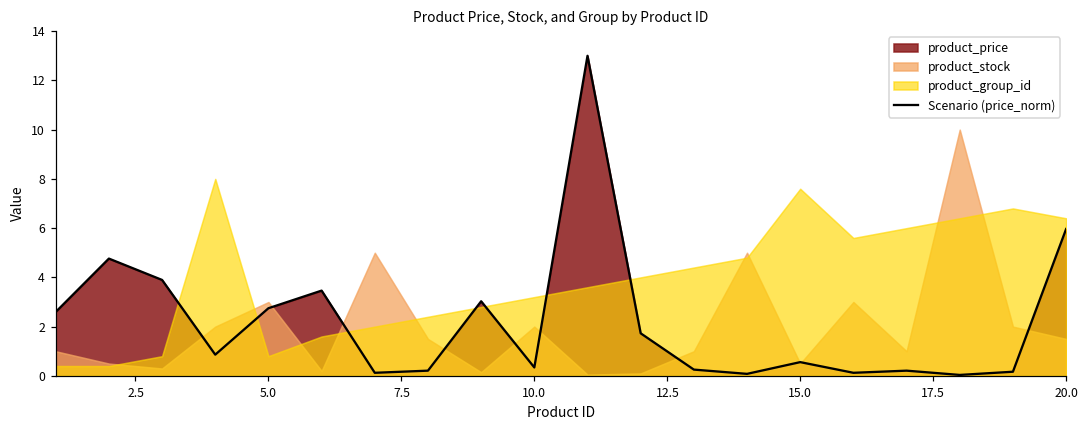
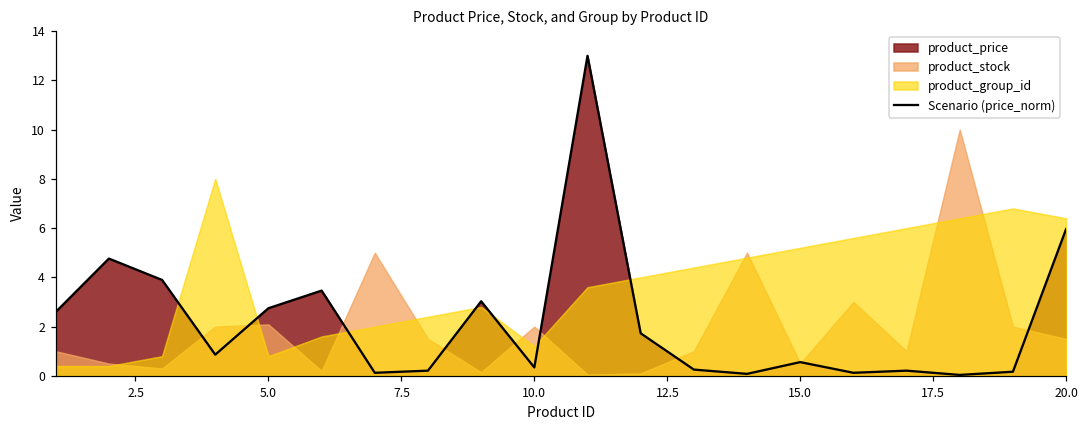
  {
    "product_price": {
      "5.0": 2.7,
      "10.0": 0.3,
      "20.0": 6.0
    },
    "product_stock": {
-     "5.0": 3.0,
+     "5.0": 2.1,
      "10.0": 2.0,
      "20.0": 1.5
    },
    "product_group_id": {
      "5.0": 0.8,
-     "10.0": 3.2,
-     "15.0": 7.6,
+     "10.0": 1.2,
+     "15.0": 5.2,
      "20.0": 6.4
    }
  }
